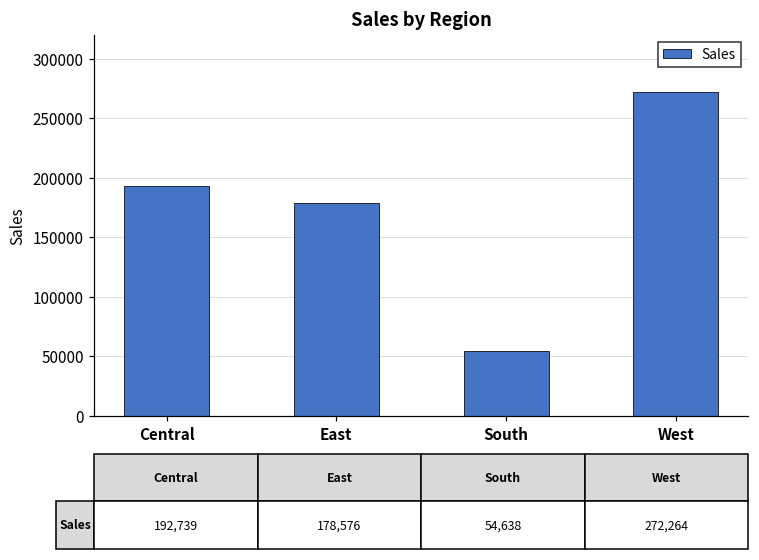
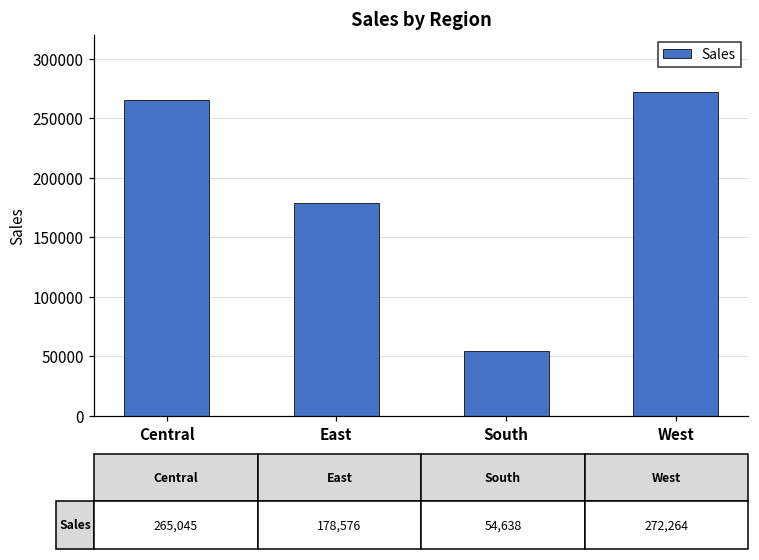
  {
-   "Central": "192,739"
+   "Central": "265,045"
  }
